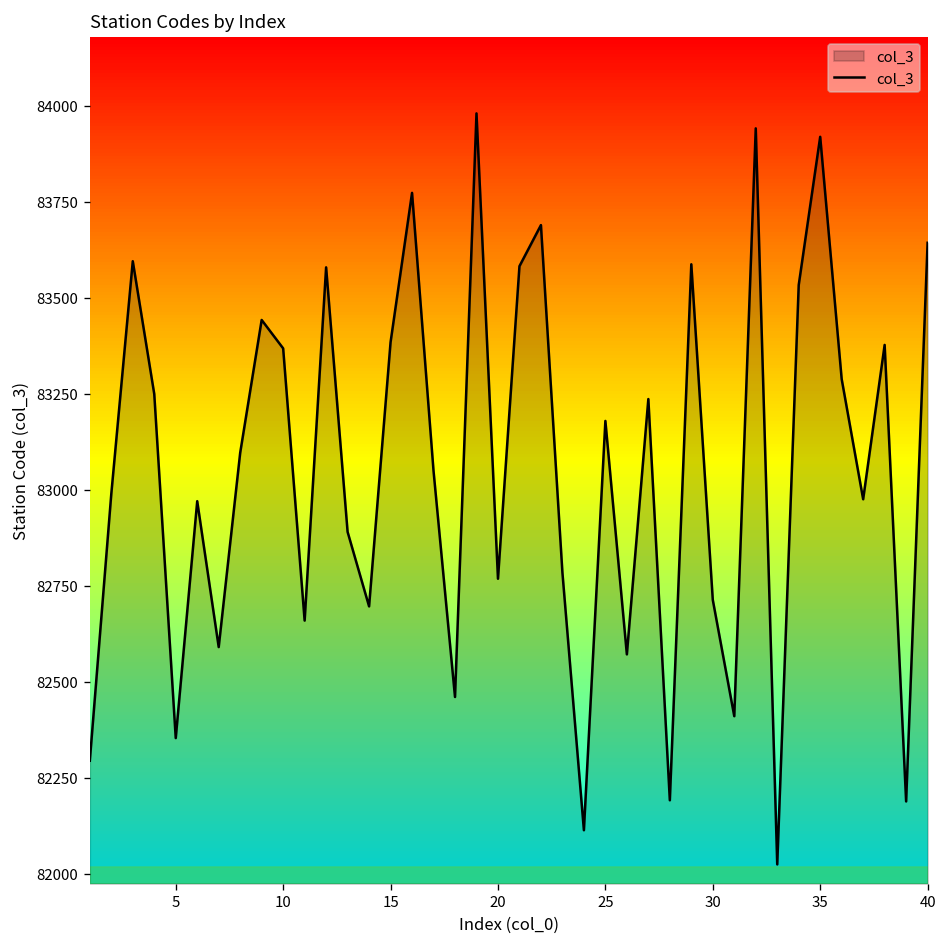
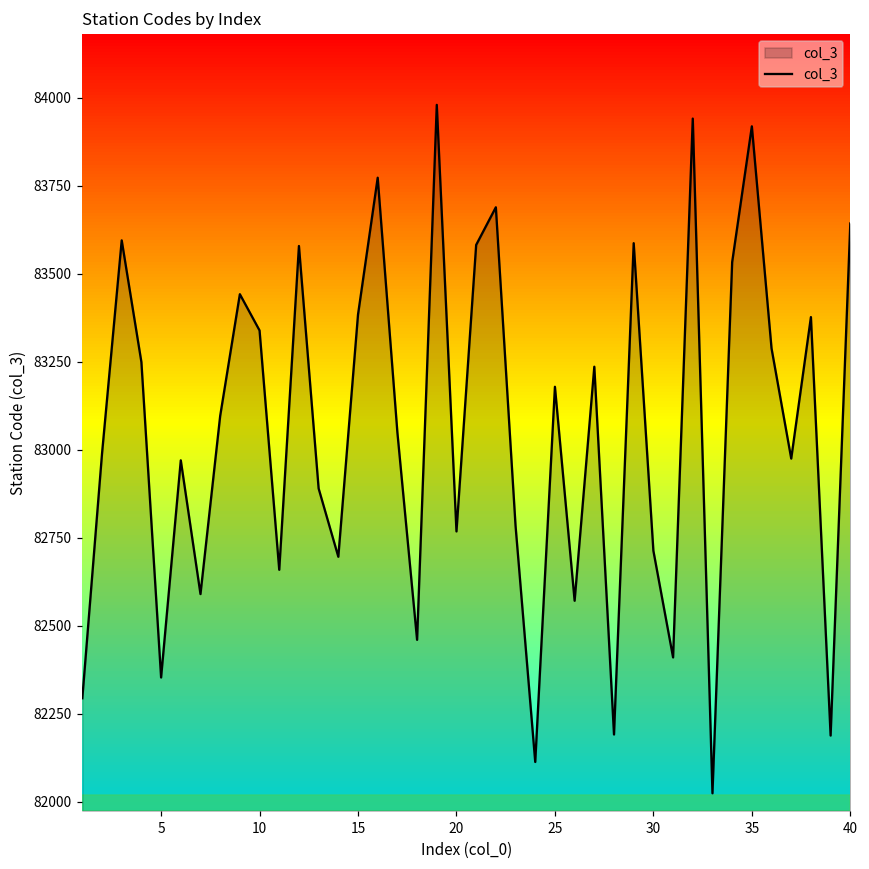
  {
    "5": 82350,
-   "10": 83370,
+   "10": 83340,
    "15": 83380,
    "20": 82770,
    "25": 83180,
    "30": 82710,
    "35": 83920,
    "40": 83640
  }
